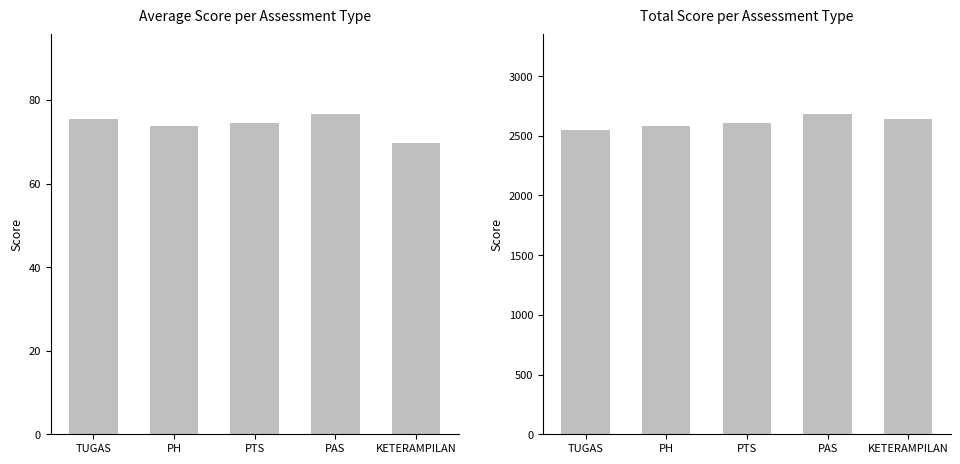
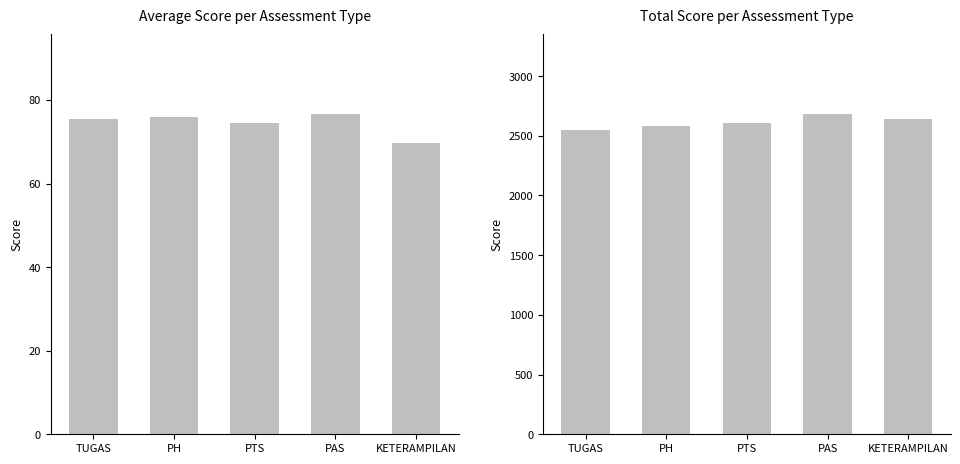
  {
    "Average Score per Assessment Type": {
      "TUGAS": 75,
-     "PH": 74,
+     "PH": 76,
      "PTS": 74,
      "PAS": 77,
      "KETERAMPILAN": 70
    },
    "Total Score per Assessment Type": {
      "TUGAS": 2550,
      "PH": 2590,
      "PTS": 2610,
      "PAS": 2680,
      "KETERAMPILAN": 2640
    }
  }
